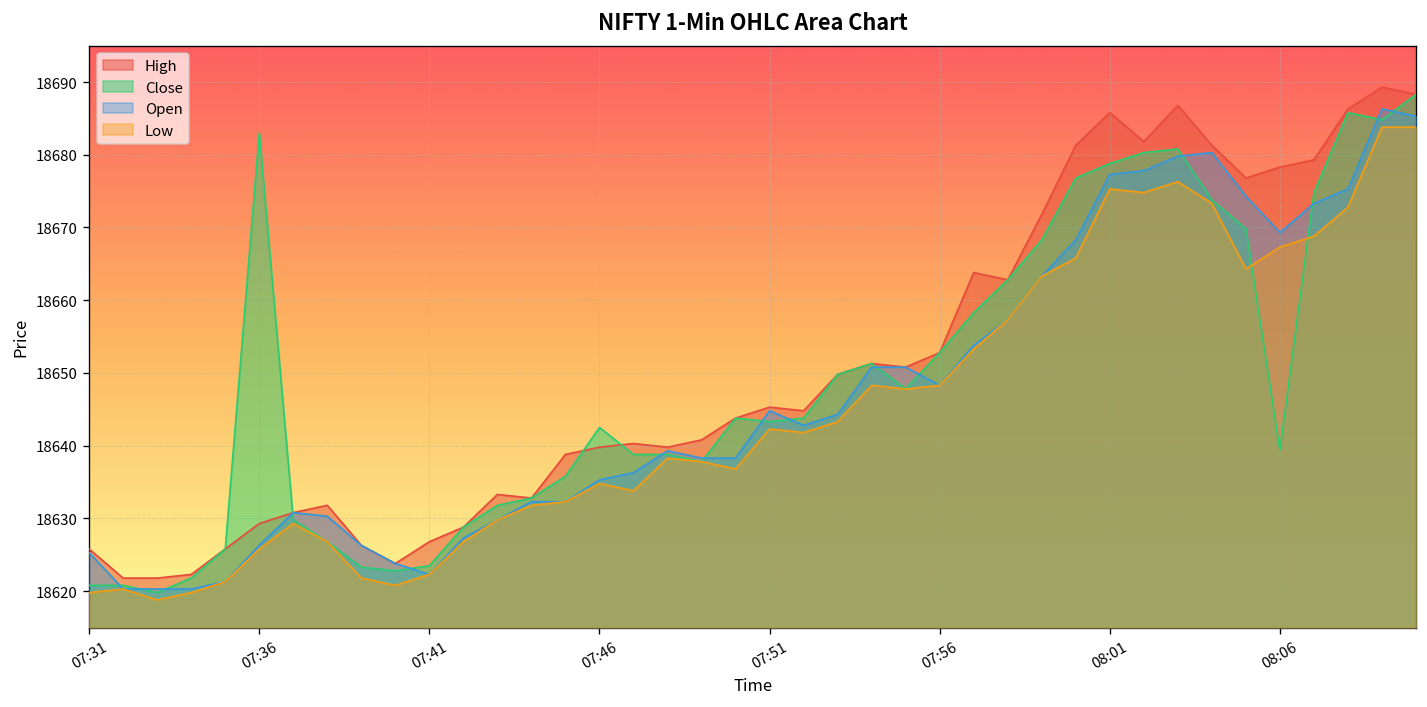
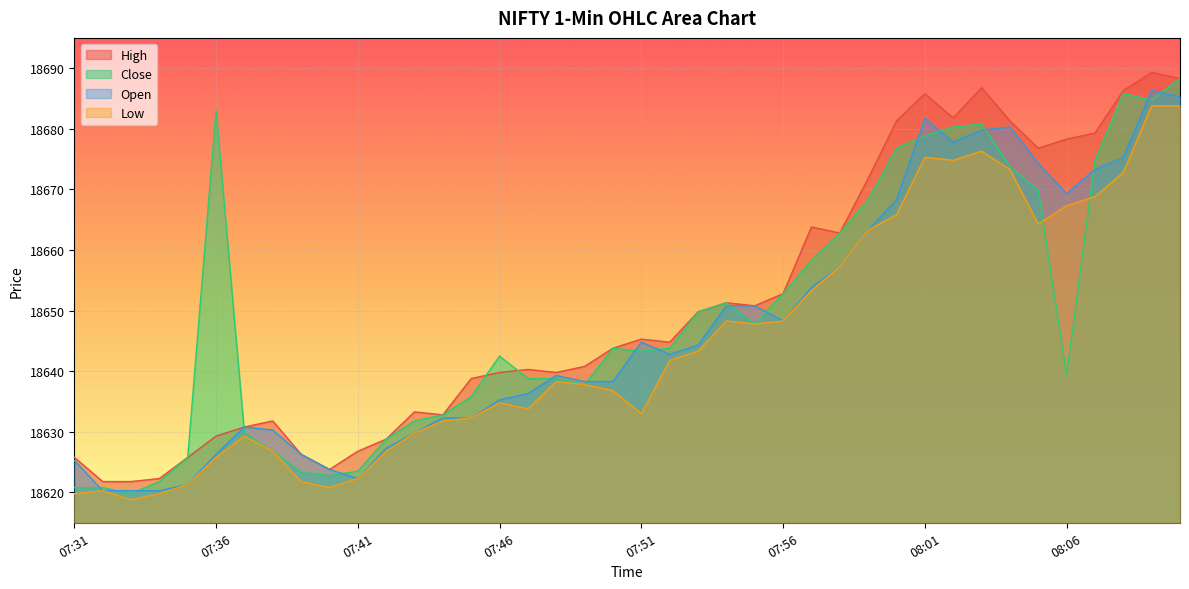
  {
    "High": {
      "07:31": 18626,
      "07:36": 18629,
      "07:41": 18627,
      "07:46": 18640,
      "07:51": 18645,
      "08:01": 18686,
      "08:06": 18678
    },
    "Close": {
      "07:31": 18621,
      "07:36": 18683,
      "07:41": 18624,
      "07:46": 18643,
      "07:51": 18643,
      "08:01": 18679,
      "08:06": 18639
    },
    "Open": {
      "07:31": 18625,
      "07:36": 18626,
      "07:46": 18635,
      "07:51": 18645,
-     "08:01": 18677,
+     "08:01": 18682,
      "08:06": 18669
    },
    "Low": {
      "07:31": 18620,
      "07:36": 18626,
      "07:46": 18635,
-     "07:51": 18642,
+     "07:51": 18633,
      "08:01": 18675,
      "08:06": 18667
    }
  }
